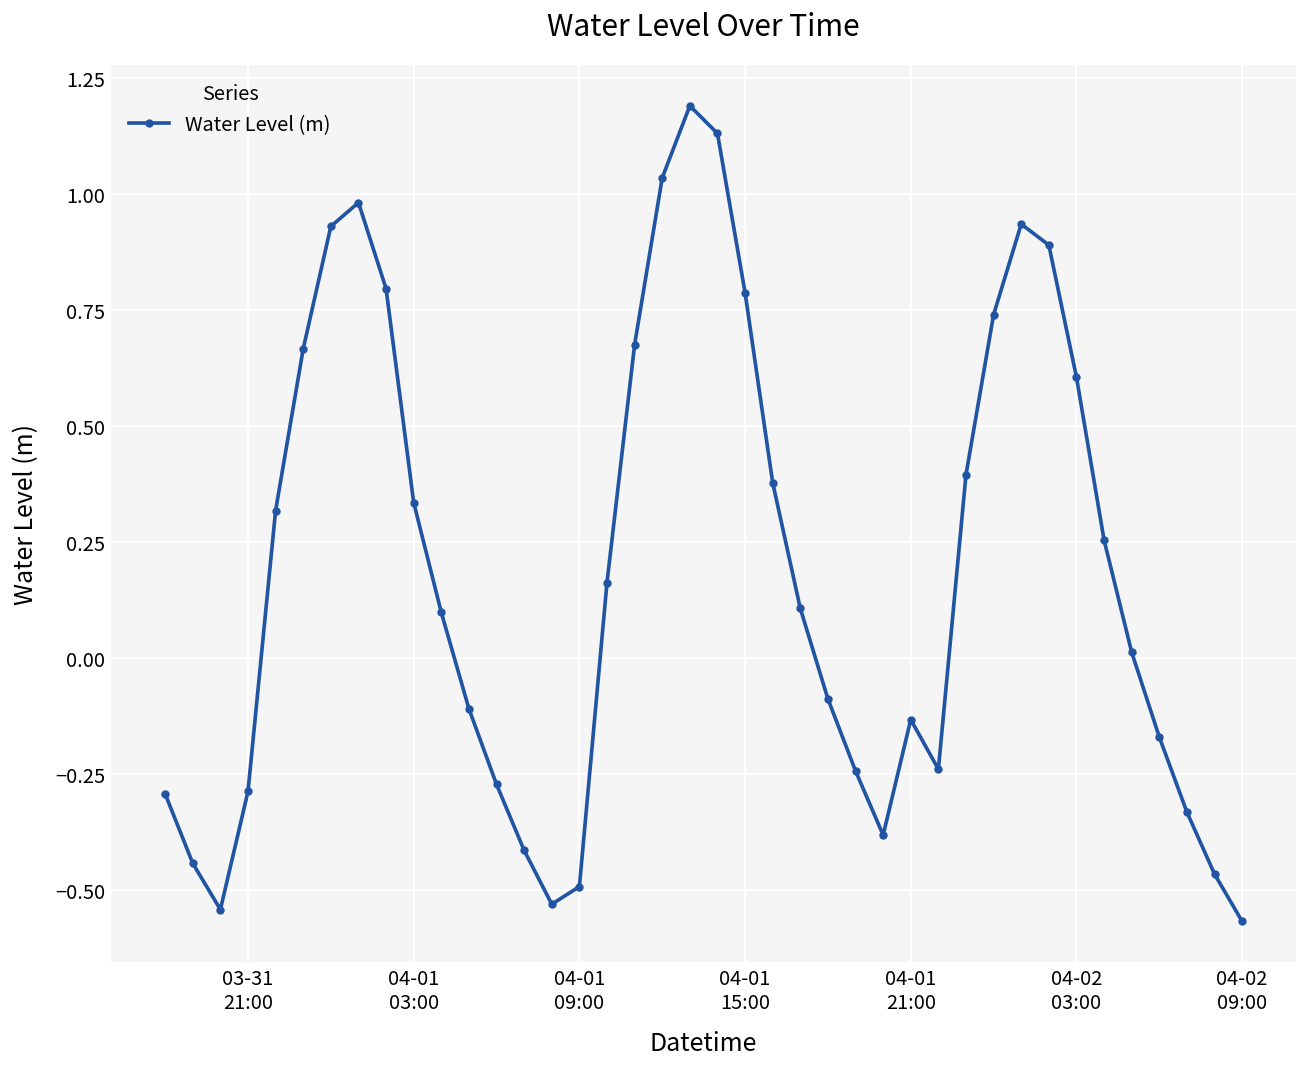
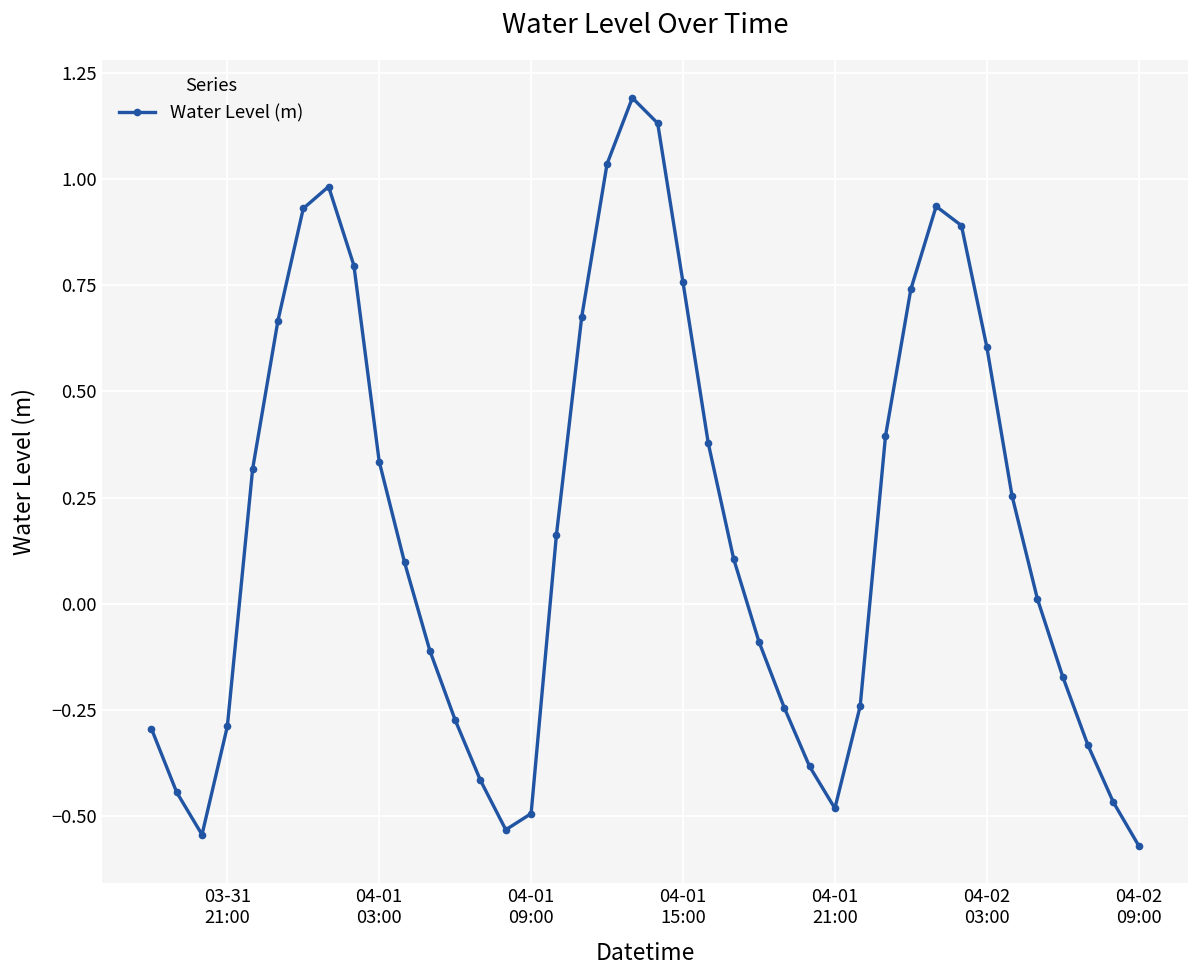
  {
    "03-31 21:00": -0.29,
    "04-01 03:00": 0.33,
    "04-01 09:00": -0.49,
-   "04-01 15:00": 0.79,
-   "04-01 21:00": -0.13,
+   "04-01 15:00": 0.76,
+   "04-01 21:00": -0.48,
    "04-02 03:00": 0.61,
    "04-02 09:00": -0.57
  }
